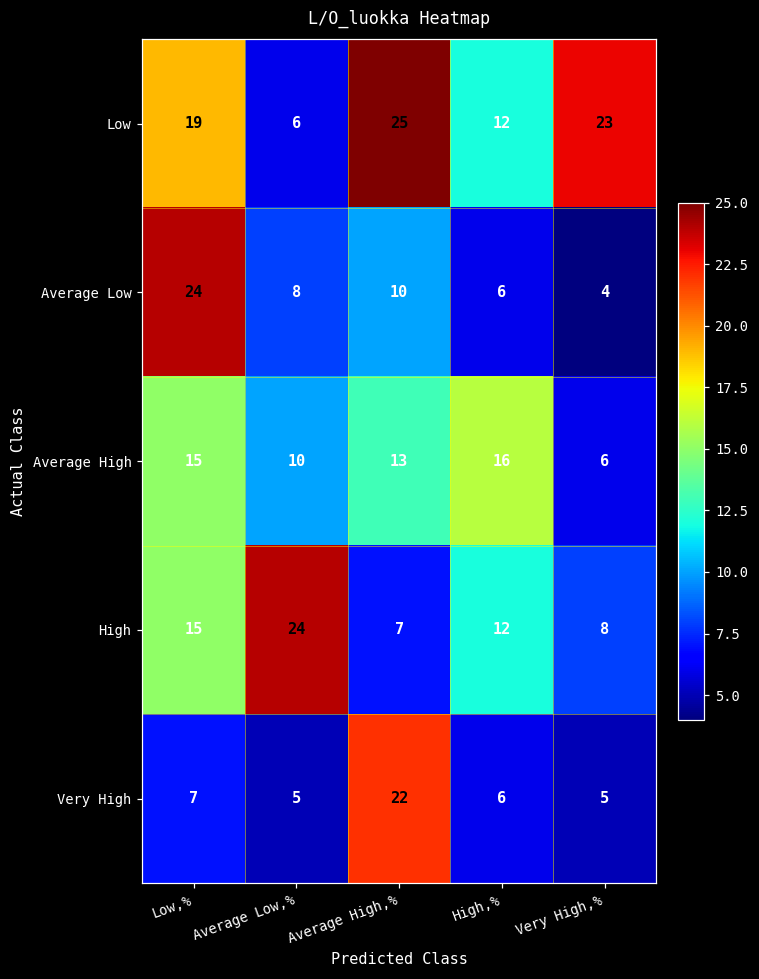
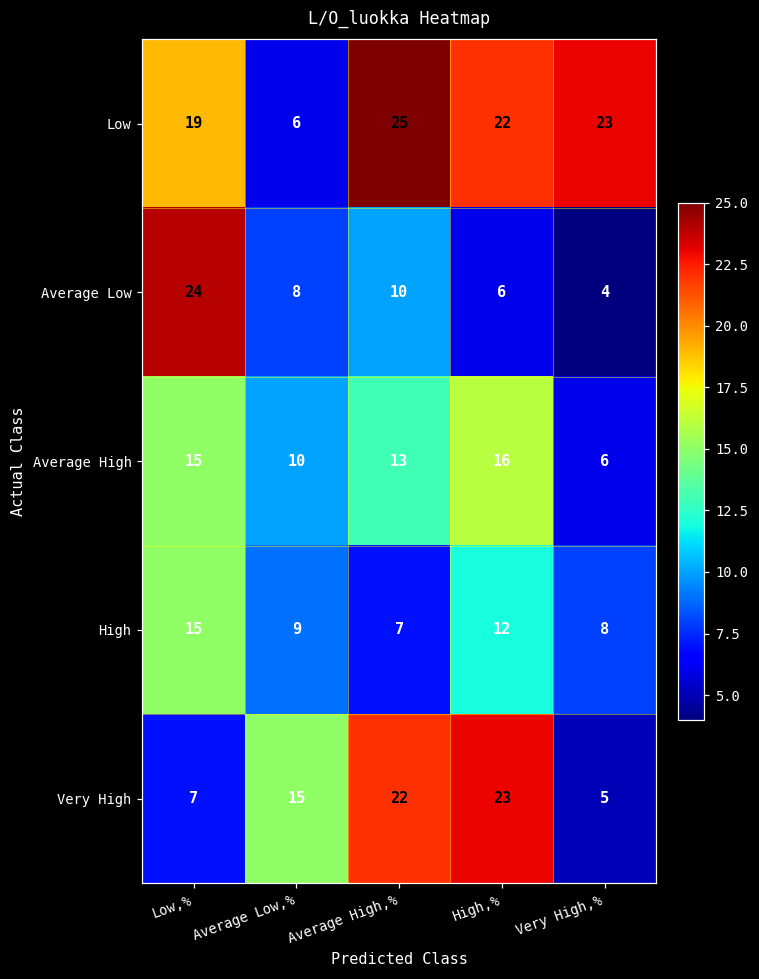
  {
    "Low": {
      "Low,%": 19,
      "Average Low,%": 6,
      "Average High,%": 25,
-     "High,%": 12,
+     "High,%": 22,
      "Very High,%": 23
    },
    "Average Low": {
      "Low,%": 24,
      "Average Low,%": 8,
      "Average High,%": 10,
      "High,%": 6,
      "Very High,%": 4
    },
    "Average High": {
      "Low,%": 15,
      "Average Low,%": 10,
      "Average High,%": 13,
      "High,%": 16,
      "Very High,%": 6
    },
    "High": {
      "Low,%": 15,
-     "Average Low,%": 24,
+     "Average Low,%": 9,
      "Average High,%": 7,
      "High,%": 12,
      "Very High,%": 8
    },
    "Very High": {
      "Low,%": 7,
-     "Average Low,%": 5,
+     "Average Low,%": 15,
      "Average High,%": 22,
-     "High,%": 6,
+     "High,%": 23,
      "Very High,%": 5
    }
  }
